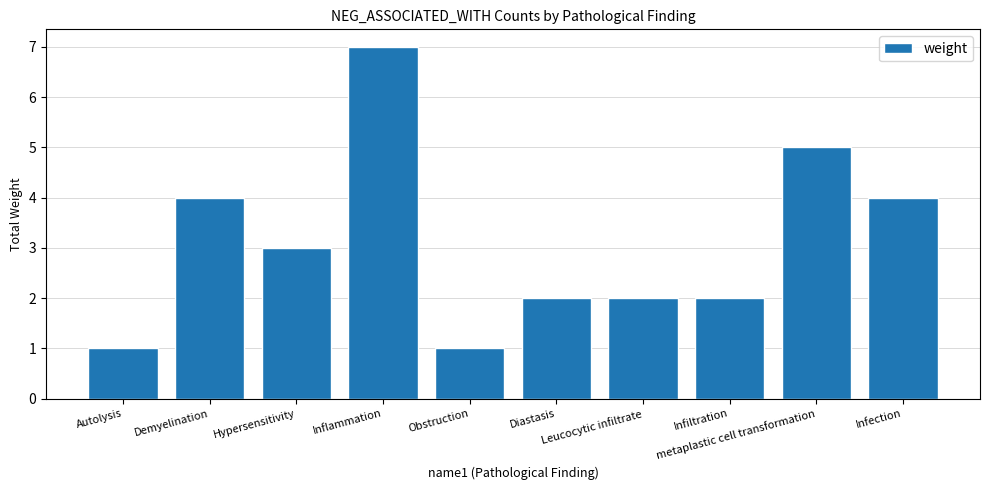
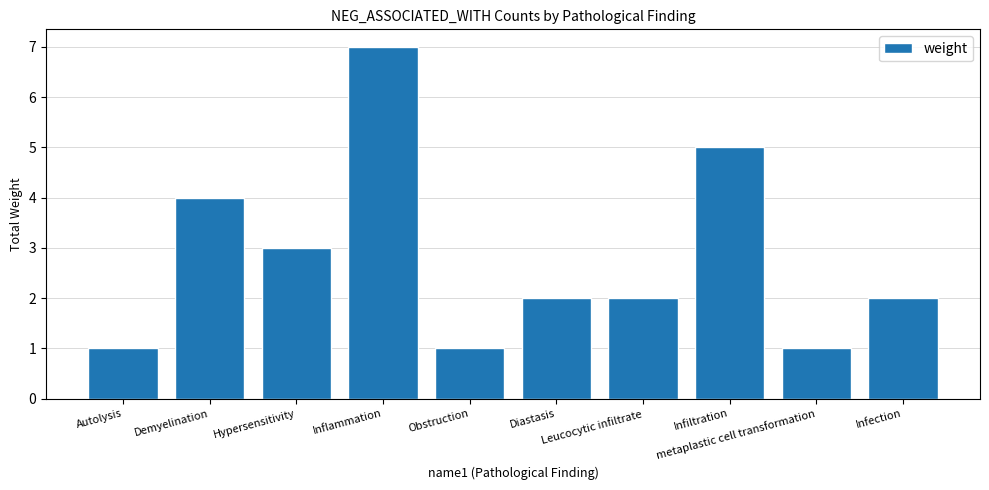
  {
    "Autolysis": 1,
    "Demyelination": 4,
    "Hypersensitivity": 3,
    "Inflammation": 7,
    "Obstruction": 1,
    "Diastasis": 2,
    "Leucocytic infiltrate": 2,
-   "Infiltration": 2,
-   "metaplastic cell transformation": 5,
-   "Infection": 4
+   "Infiltration": 5,
+   "metaplastic cell transformation": 1,
+   "Infection": 2
  }
